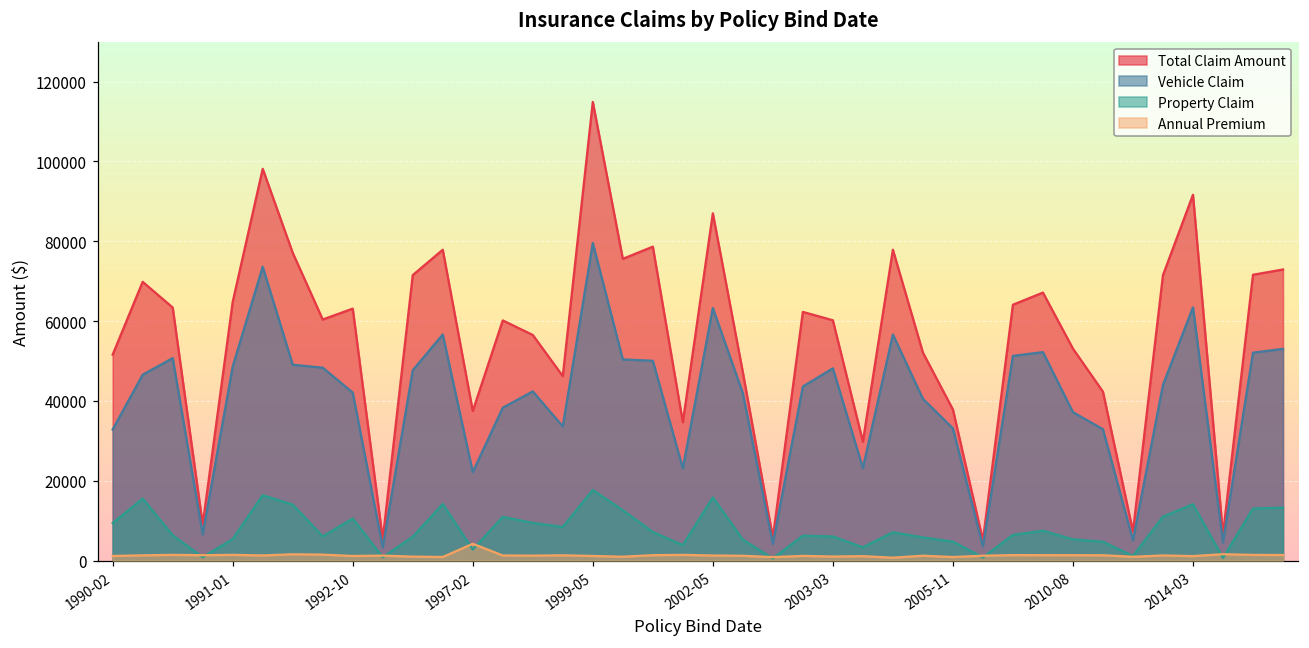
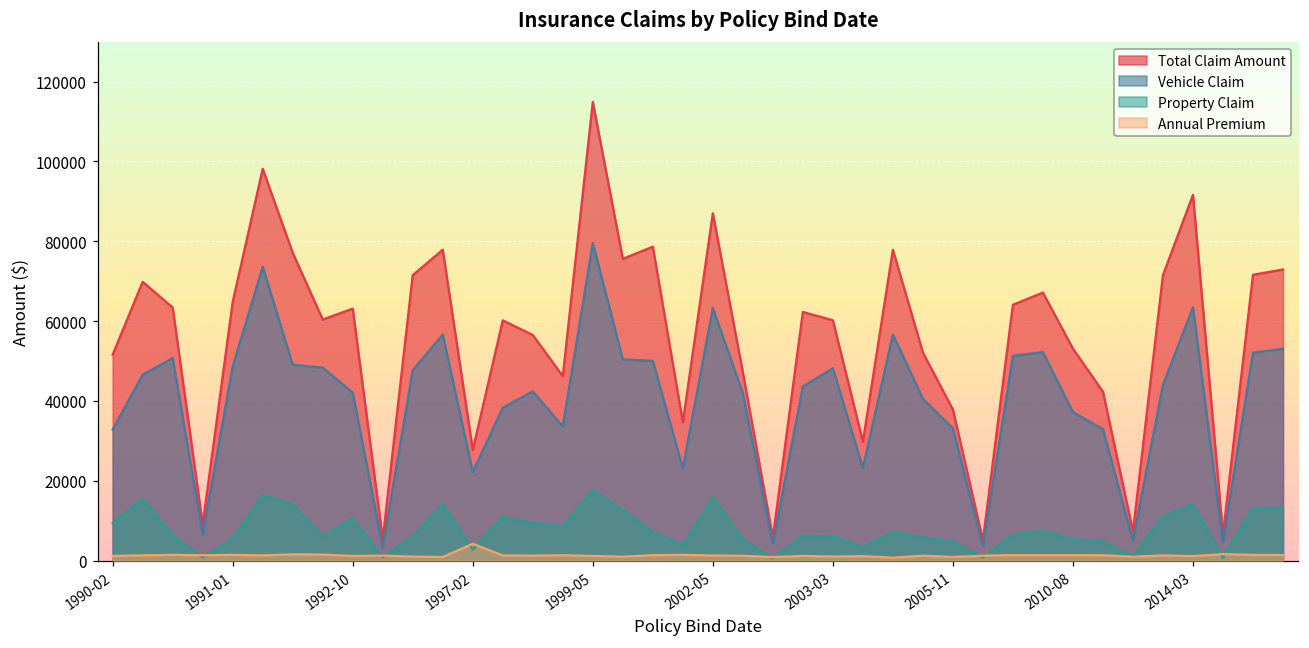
  {
    "Total Claim Amount": {
-     "1997-02": 37000,
+     "1997-02": 28000,
      "2003-03": 60000
    },
    "Annual Premium": {
      "1997-02": 4000,
      "2003-03": 1000
    }
  }
